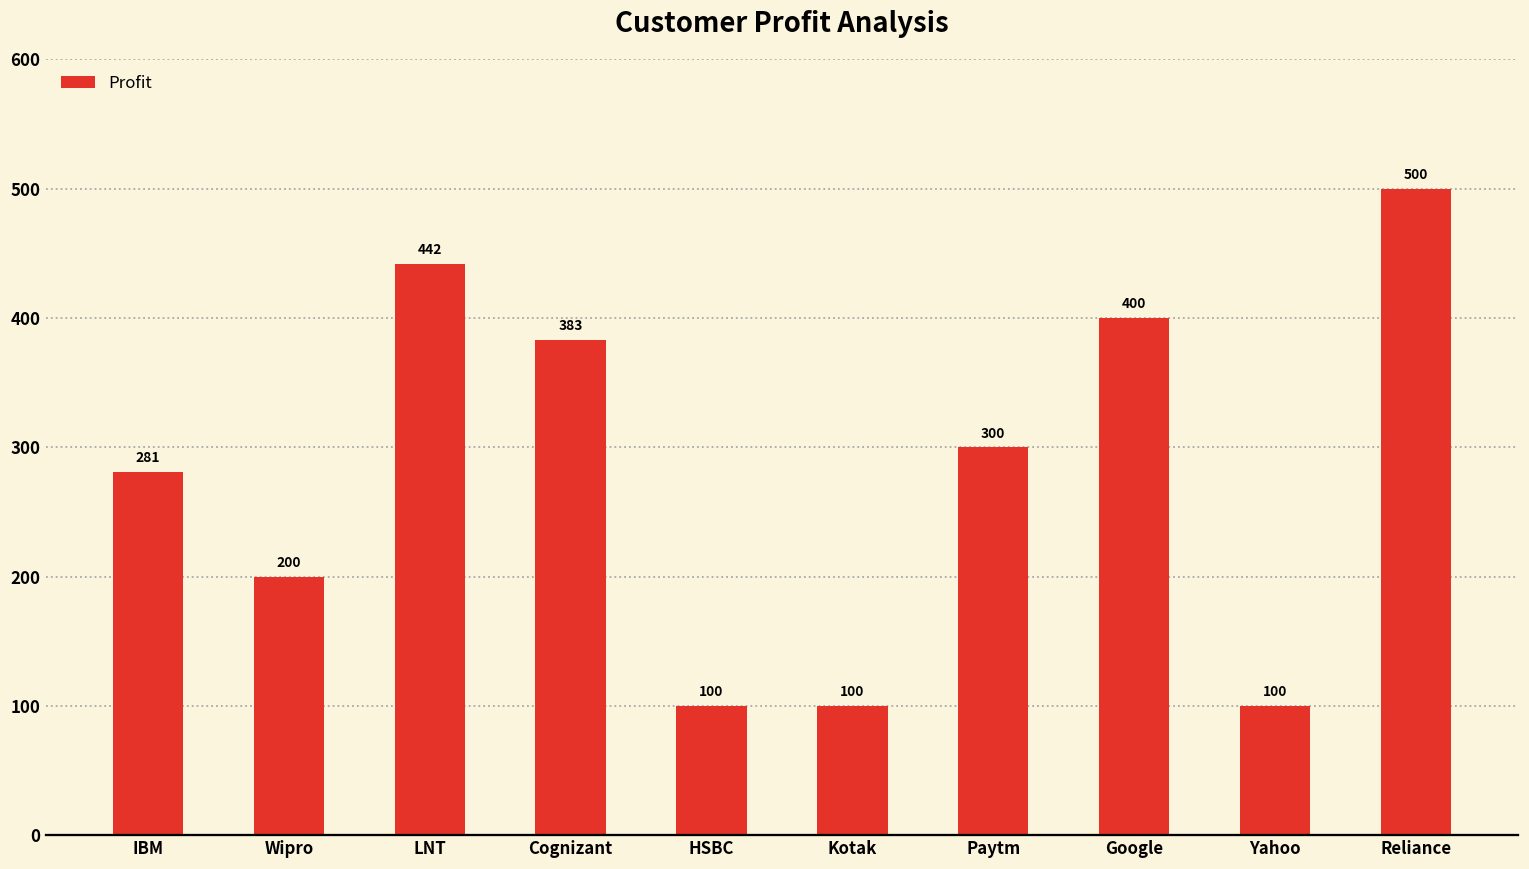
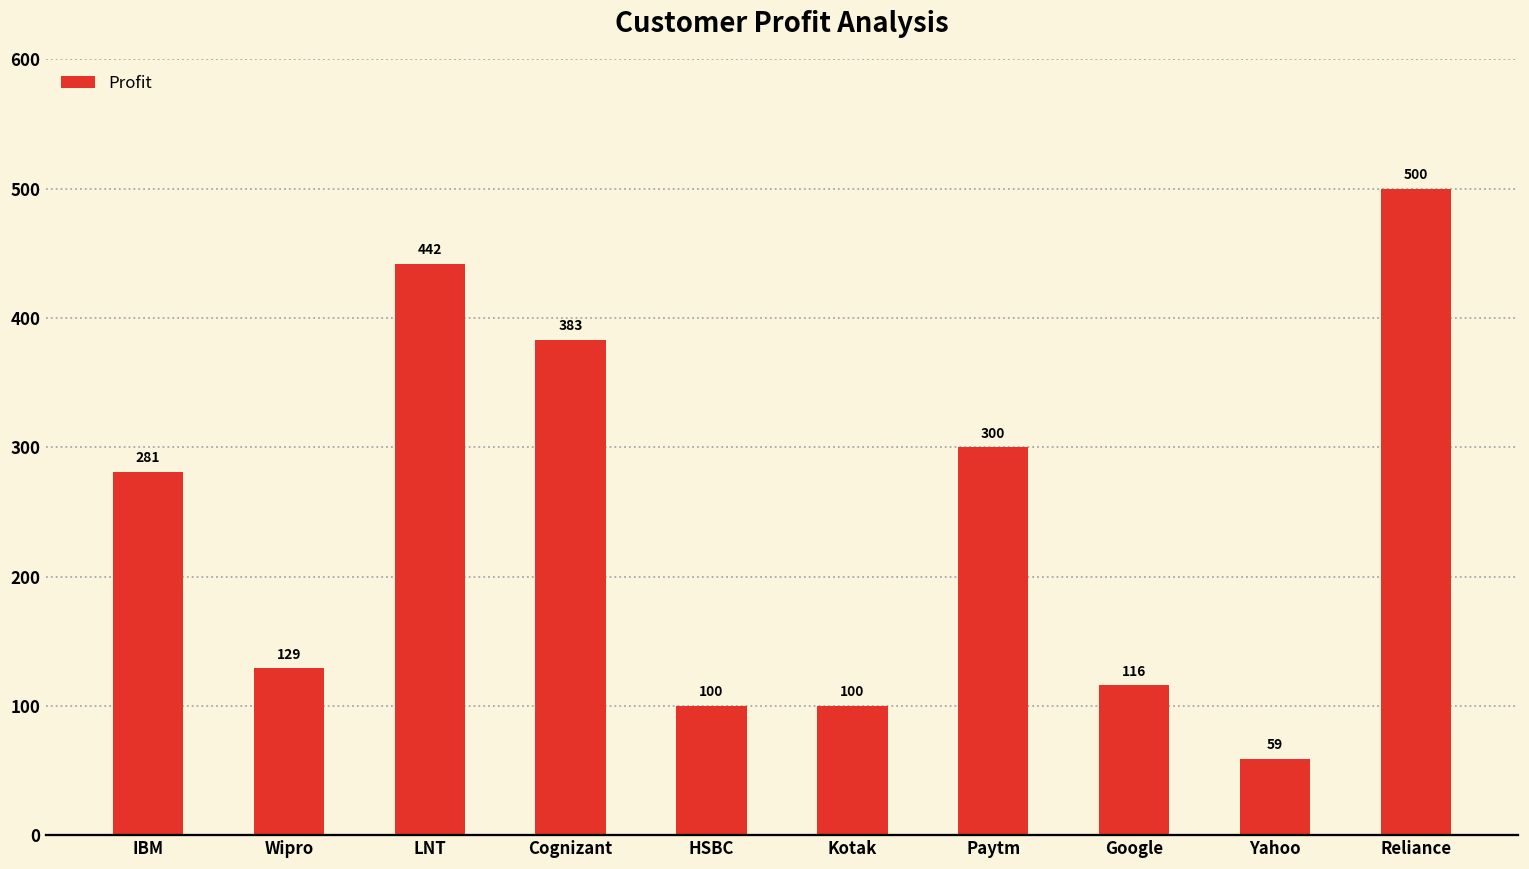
  {
    "IBM": 281,
-   "Wipro": 200,
+   "Wipro": 129,
    "LNT": 442,
    "Cognizant": 383,
    "HSBC": 100,
    "Kotak": 100,
    "Paytm": 300,
-   "Google": 400,
-   "Yahoo": 100,
+   "Google": 116,
+   "Yahoo": 59,
    "Reliance": 500
  }
